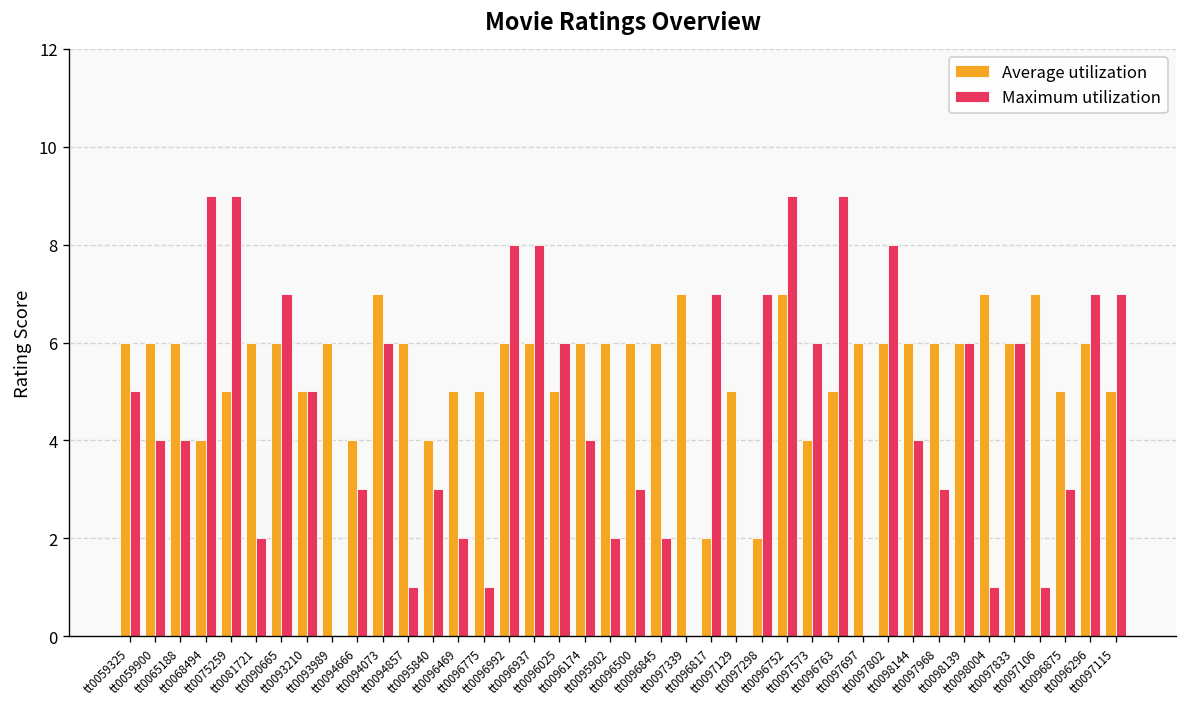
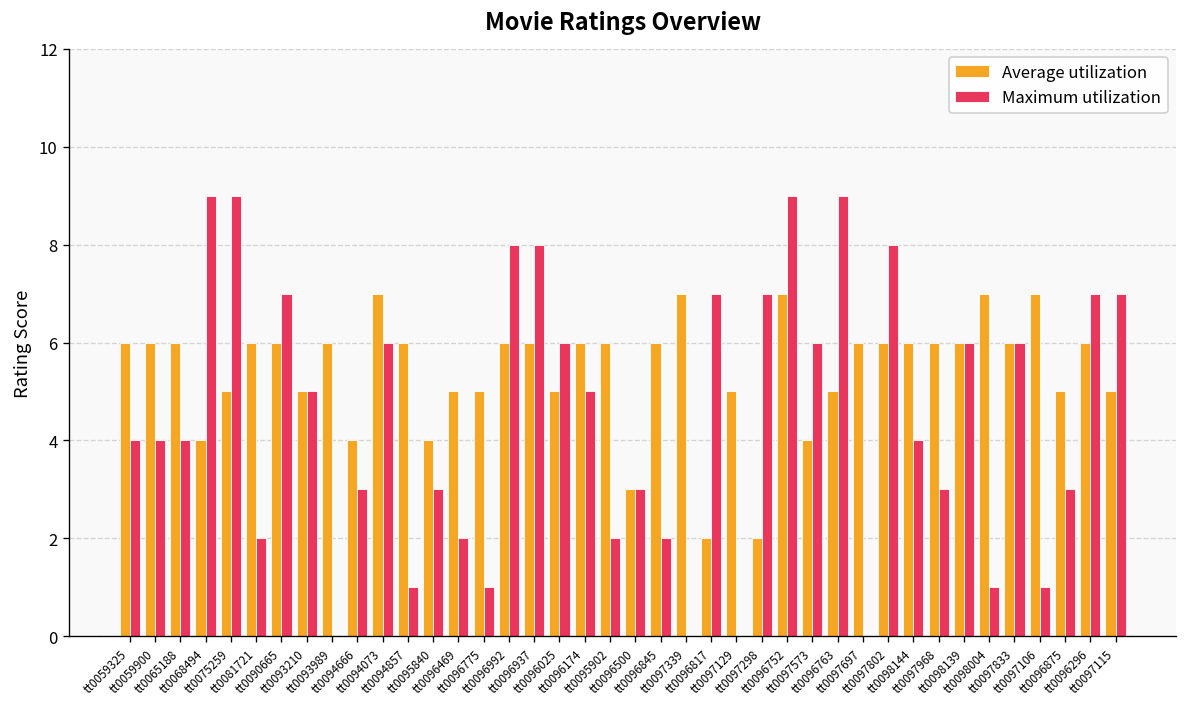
  {
    "Average utilization": {
      "tt0059325": 6,
      "tt0059900": 6,
      "tt0065188": 6,
      "tt0068494": 4,
      "tt0075259": 5,
      "tt0081721": 6,
      "tt0090665": 6,
      "tt0093210": 5,
      "tt0093989": 6,
      "tt0094666": 4,
      "tt0094073": 7,
      "tt0094857": 6,
      "tt0095840": 4,
      "tt0096469": 5,
      "tt0096775": 5,
      "tt0096992": 6,
      "tt0096937": 6,
      "tt0096025": 5,
      "tt0096174": 6,
      "tt0095902": 6,
-     "tt0096500": 6,
+     "tt0096500": 3,
      "tt0096845": 6,
      "tt0097339": 7,
      "tt0096817": 2,
      "tt0097129": 5,
      "tt0097298": 2,
      "tt0096752": 7,
      "tt0097573": 4,
      "tt0096763": 5,
      "tt0097697": 6,
      "tt0097802": 6,
      "tt0098144": 6,
      "tt0097968": 6,
      "tt0098139": 6,
      "tt0098004": 7,
      "tt0097833": 6,
      "tt0097106": 7,
      "tt0096875": 5,
      "tt0096296": 6,
      "tt0097115": 5
    },
    "Maximum utilization": {
-     "tt0059325": 5,
+     "tt0059325": 4,
      "tt0059900": 4,
      "tt0065188": 4,
      "tt0068494": 9,
      "tt0075259": 9,
      "tt0081721": 2,
      "tt0090665": 7,
      "tt0093210": 5,
      "tt0093989": 0,
      "tt0094666": 3,
      "tt0094073": 6,
      "tt0094857": 1,
      "tt0095840": 3,
      "tt0096469": 2,
      "tt0096775": 1,
      "tt0096992": 8,
      "tt0096937": 8,
      "tt0096025": 6,
-     "tt0096174": 4,
+     "tt0096174": 5,
      "tt0095902": 2,
      "tt0096500": 3,
      "tt0096845": 2,
      "tt0097339": 0,
      "tt0096817": 7,
      "tt0097129": 0,
      "tt0097298": 7,
      "tt0096752": 9,
      "tt0097573": 6,
      "tt0096763": 9,
      "tt0097697": 0,
      "tt0097802": 8,
      "tt0098144": 4,
      "tt0097968": 3,
      "tt0098139": 6,
      "tt0098004": 1,
      "tt0097833": 6,
      "tt0097106": 1,
      "tt0096875": 3,
      "tt0096296": 7,
      "tt0097115": 7
    }
  }
